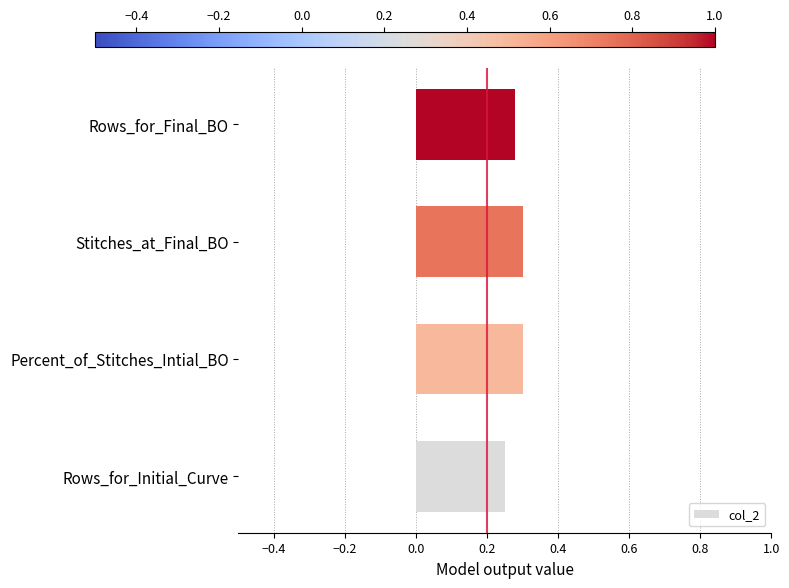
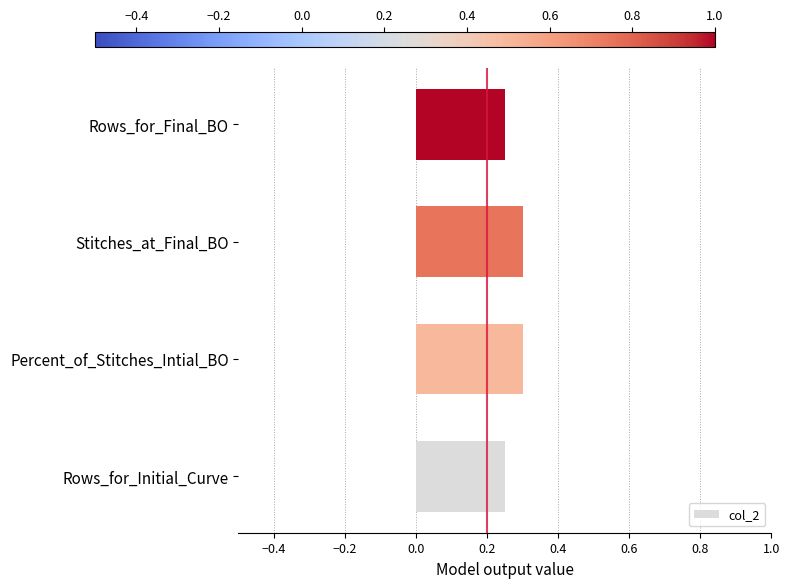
  {
-   "Rows_for_Final_BO": 0.28,
+   "Rows_for_Final_BO": 0.25,
    "Stitches_at_Final_BO": 0.30,
    "Percent_of_Stitches_Intial_BO": 0.30,
    "Rows_for_Initial_Curve": 0.25
  }
